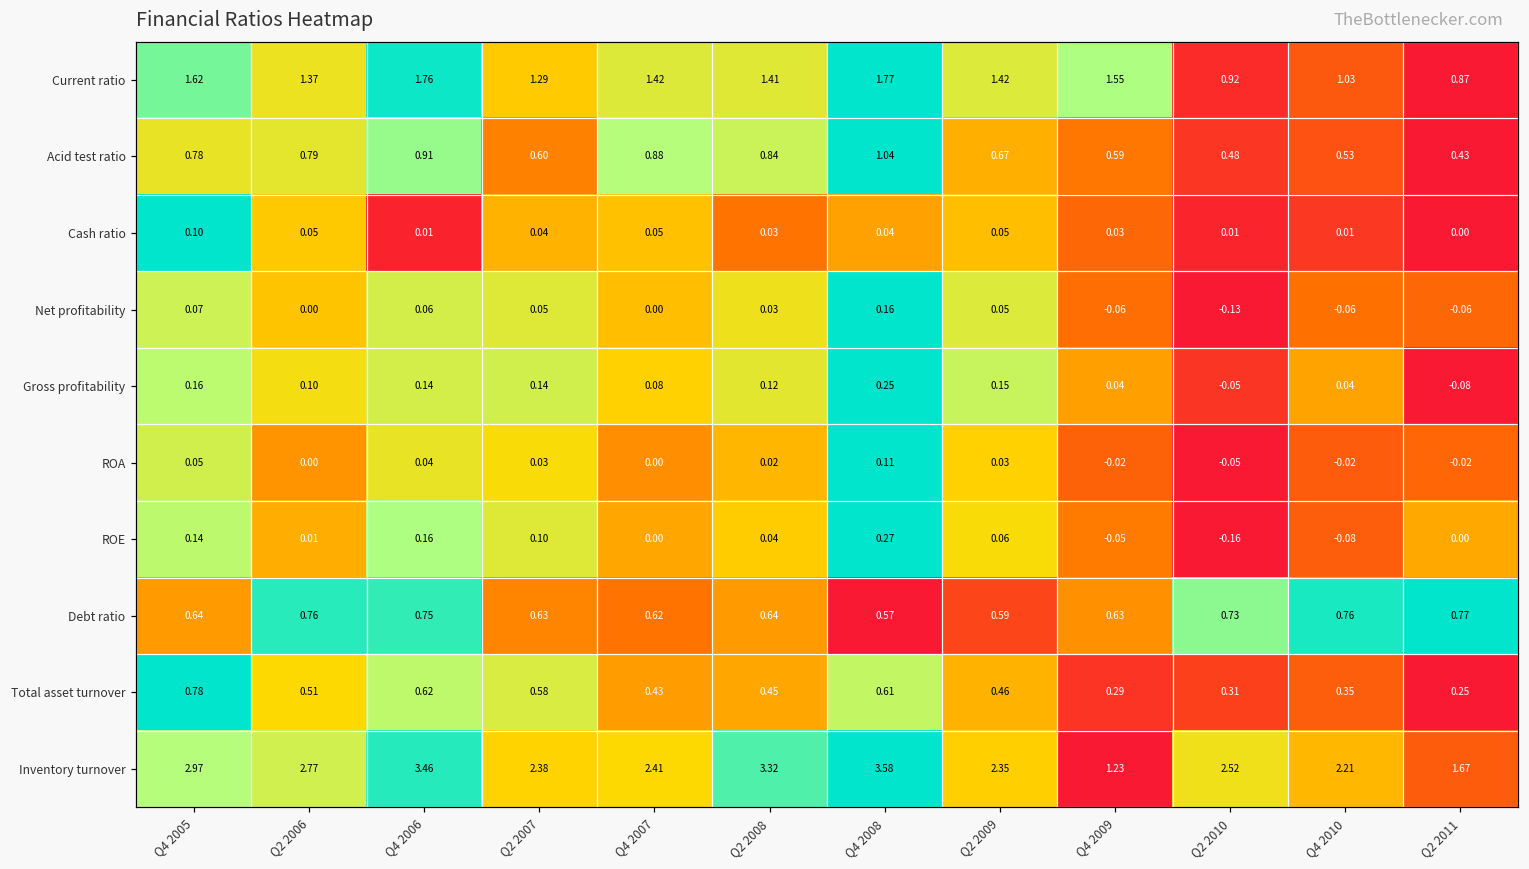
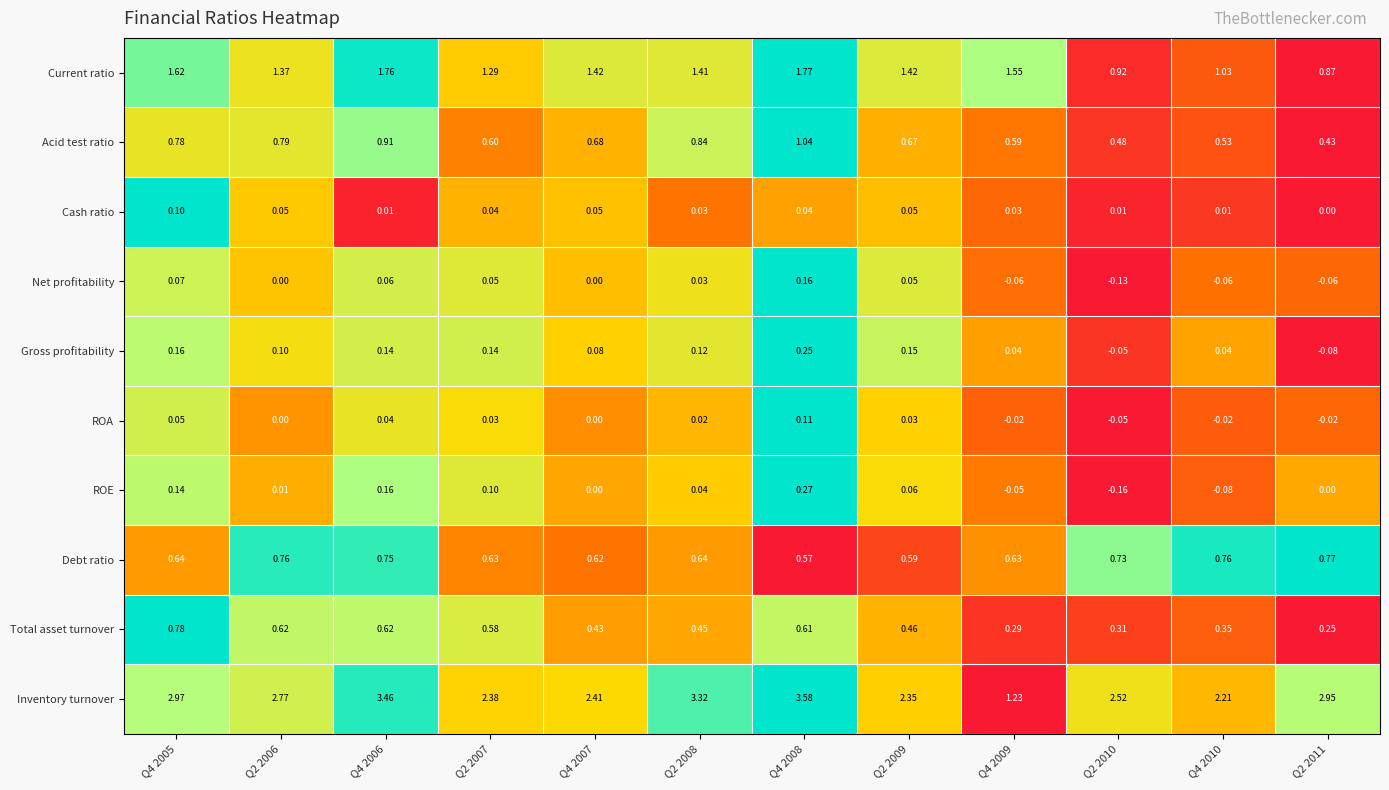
  {
    "Current ratio": {
      "Q4 2005": 1.62,
      "Q2 2006": 1.37,
      "Q4 2006": 1.76,
      "Q2 2007": 1.29,
      "Q4 2007": 1.42,
      "Q2 2008": 1.41,
      "Q4 2008": 1.77,
      "Q2 2009": 1.42,
      "Q4 2009": 1.55,
      "Q2 2010": 0.92,
      "Q4 2010": 1.03,
      "Q2 2011": 0.87
    },
    "Acid test ratio": {
      "Q4 2005": 0.78,
      "Q2 2006": 0.79,
      "Q4 2006": 0.91,
      "Q2 2007": 0.60,
-     "Q4 2007": 0.88,
+     "Q4 2007": 0.68,
      "Q2 2008": 0.84,
      "Q4 2008": 1.04,
      "Q2 2009": 0.67,
      "Q4 2009": 0.59,
      "Q2 2010": 0.48,
      "Q4 2010": 0.53,
      "Q2 2011": 0.43
    },
    "Cash ratio": {
      "Q4 2005": 0.10,
      "Q2 2006": 0.05,
      "Q4 2006": 0.01,
      "Q2 2007": 0.04,
      "Q4 2007": 0.05,
      "Q2 2008": 0.03,
      "Q4 2008": 0.04,
      "Q2 2009": 0.05,
      "Q4 2009": 0.03,
      "Q2 2010": 0.01,
      "Q4 2010": 0.01,
      "Q2 2011": 0.00
    },
    "Net profitability": {
      "Q4 2005": 0.07,
      "Q2 2006": 0.00,
      "Q4 2006": 0.06,
      "Q2 2007": 0.05,
      "Q4 2007": 0.00,
      "Q2 2008": 0.03,
      "Q4 2008": 0.16,
      "Q2 2009": 0.05,
      "Q4 2009": -0.06,
      "Q2 2010": -0.13,
      "Q4 2010": -0.06,
      "Q2 2011": -0.06
    },
    "Gross profitability": {
      "Q4 2005": 0.16,
      "Q2 2006": 0.10,
      "Q4 2006": 0.14,
      "Q2 2007": 0.14,
      "Q4 2007": 0.08,
      "Q2 2008": 0.12,
      "Q4 2008": 0.25,
      "Q2 2009": 0.15,
      "Q4 2009": 0.04,
      "Q2 2010": -0.05,
      "Q4 2010": 0.04,
      "Q2 2011": -0.08
    },
    "ROA": {
      "Q4 2005": 0.05,
      "Q2 2006": 0.00,
      "Q4 2006": 0.04,
      "Q2 2007": 0.03,
      "Q4 2007": 0.00,
      "Q2 2008": 0.02,
      "Q4 2008": 0.11,
      "Q2 2009": 0.03,
      "Q4 2009": -0.02,
      "Q2 2010": -0.05,
      "Q4 2010": -0.02,
      "Q2 2011": -0.02
    },
    "ROE": {
      "Q4 2005": 0.14,
      "Q2 2006": 0.01,
      "Q4 2006": 0.16,
      "Q2 2007": 0.10,
      "Q4 2007": 0.00,
      "Q2 2008": 0.04,
      "Q4 2008": 0.27,
      "Q2 2009": 0.06,
      "Q4 2009": -0.05,
      "Q2 2010": -0.16,
      "Q4 2010": -0.08,
      "Q2 2011": 0.00
    },
    "Debt ratio": {
      "Q4 2005": 0.64,
      "Q2 2006": 0.76,
      "Q4 2006": 0.75,
      "Q2 2007": 0.63,
      "Q4 2007": 0.62,
      "Q2 2008": 0.64,
      "Q4 2008": 0.57,
      "Q2 2009": 0.59,
      "Q4 2009": 0.63,
      "Q2 2010": 0.73,
      "Q4 2010": 0.76,
      "Q2 2011": 0.77
    },
    "Total asset turnover": {
      "Q4 2005": 0.78,
-     "Q2 2006": 0.51,
+     "Q2 2006": 0.62,
      "Q4 2006": 0.62,
      "Q2 2007": 0.58,
      "Q4 2007": 0.43,
      "Q2 2008": 0.45,
      "Q4 2008": 0.61,
      "Q2 2009": 0.46,
      "Q4 2009": 0.29,
      "Q2 2010": 0.31,
      "Q4 2010": 0.35,
      "Q2 2011": 0.25
    },
    "Inventory turnover": {
      "Q4 2005": 2.97,
      "Q2 2006": 2.77,
      "Q4 2006": 3.46,
      "Q2 2007": 2.38,
      "Q4 2007": 2.41,
      "Q2 2008": 3.32,
      "Q4 2008": 3.58,
      "Q2 2009": 2.35,
      "Q4 2009": 1.23,
      "Q2 2010": 2.52,
      "Q4 2010": 2.21,
-     "Q2 2011": 1.67
+     "Q2 2011": 2.95
    }
  }
